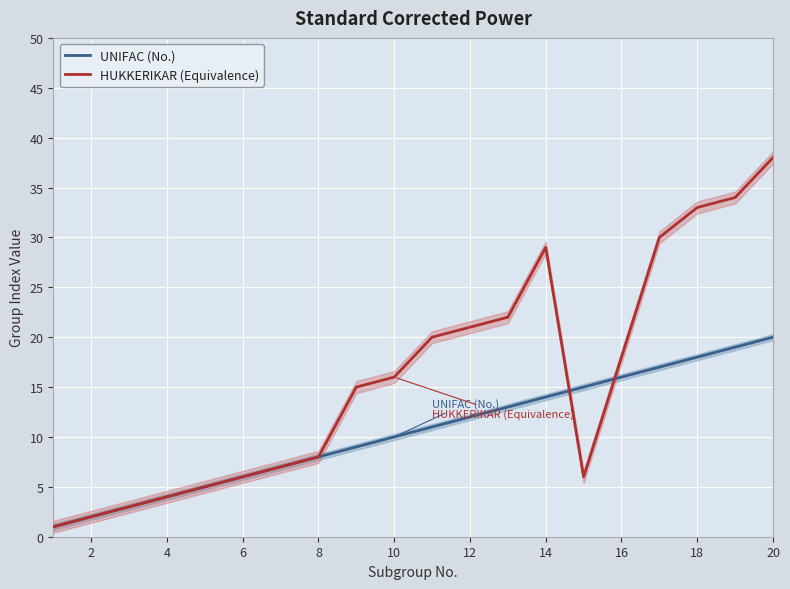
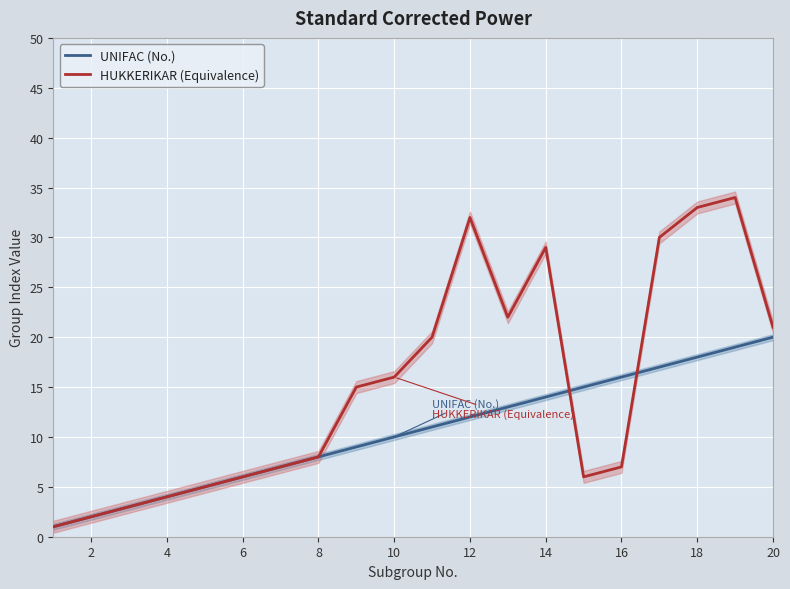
  {
    "UNIFAC (No.)": {
      "10": 10,
      "12": 12,
      "14": 14,
      "16": 16,
      "18": 18,
      "20": 20
    },
    "HUKKERIKAR (Equivalence)": {
      "10": 16,
-     "12": 21,
+     "12": 32,
      "14": 29,
-     "16": 18,
+     "16": 7,
      "18": 33,
-     "20": 38
+     "20": 21
    }
  }
